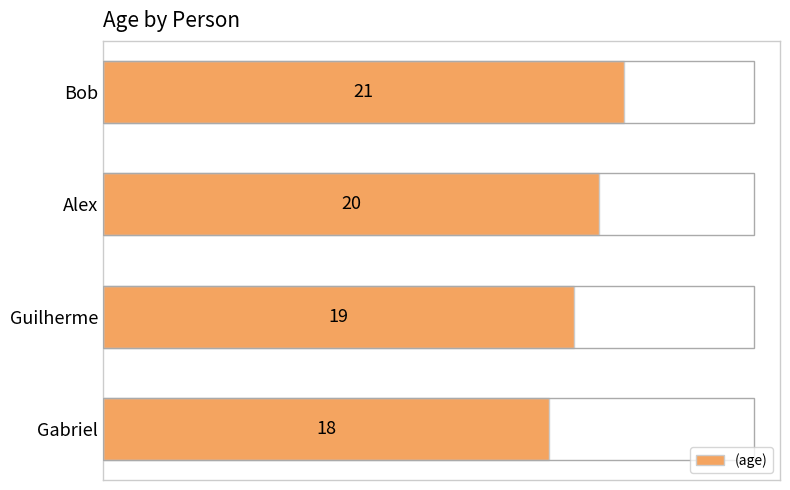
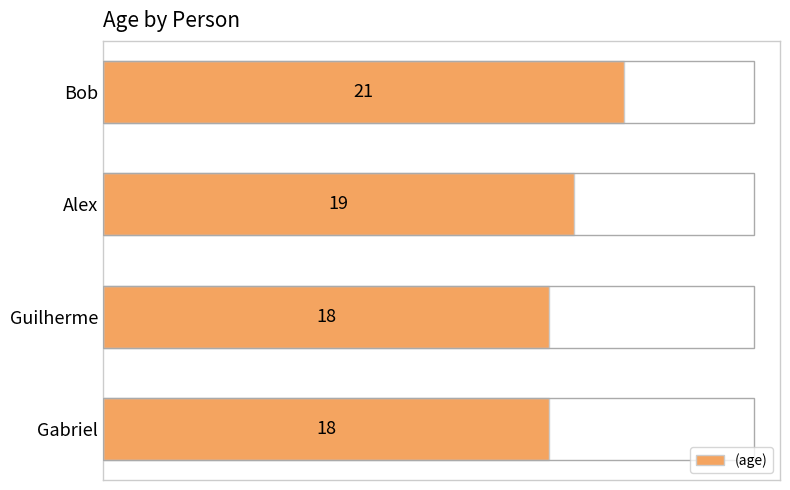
  {
    "Bob": 21,
-   "Alex": 20,
-   "Guilherme": 19,
+   "Alex": 19,
+   "Guilherme": 18,
    "Gabriel": 18
  }
